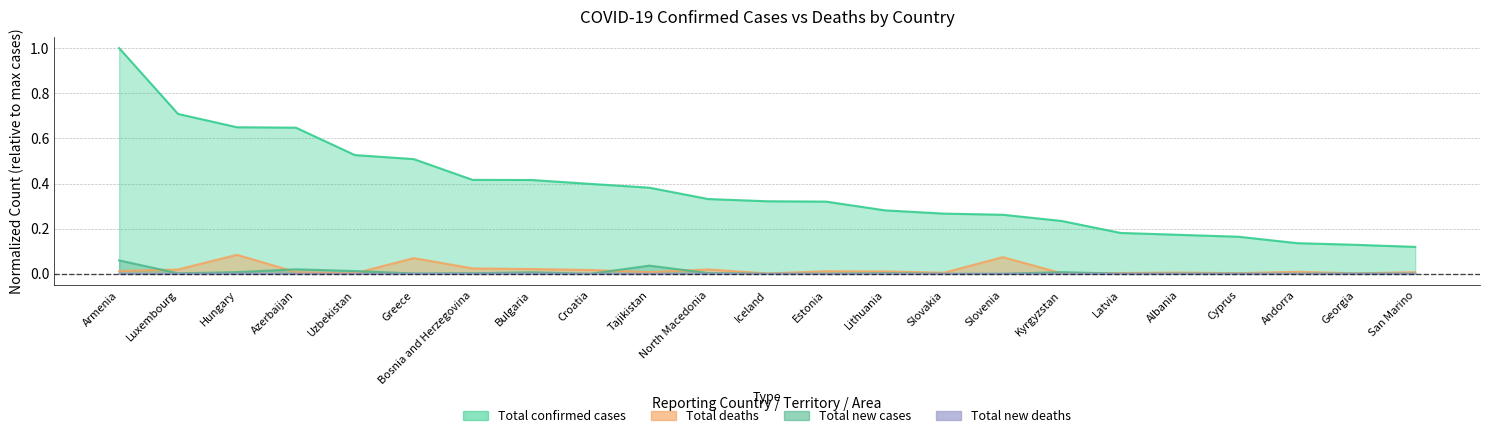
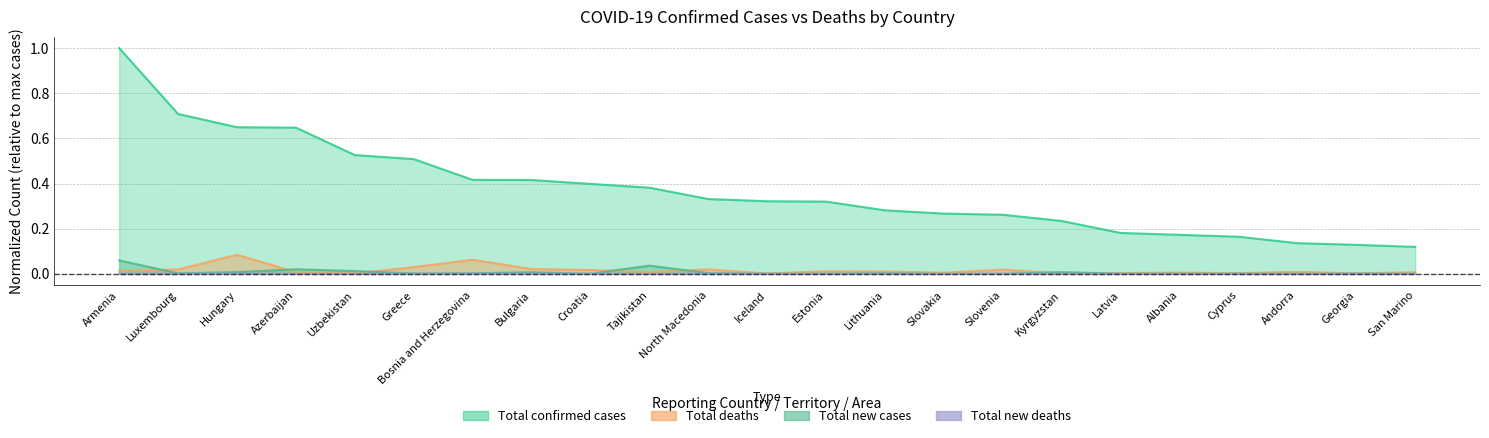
  {
    "Total deaths": {
      "Armenia": 0.01,
      "Luxembourg": 0.02,
      "Hungary": 0.08,
-     "Greece": 0.07,
-     "Bosnia and Herzegovina": 0.02,
+     "Greece": 0.03,
+     "Bosnia and Herzegovina": 0.06,
      "Bulgaria": 0.02,
      "Croatia": 0.02,
      "North Macedonia": 0.02,
-     "Slovenia": 0.07
+     "Slovenia": 0.02
    }
  }
